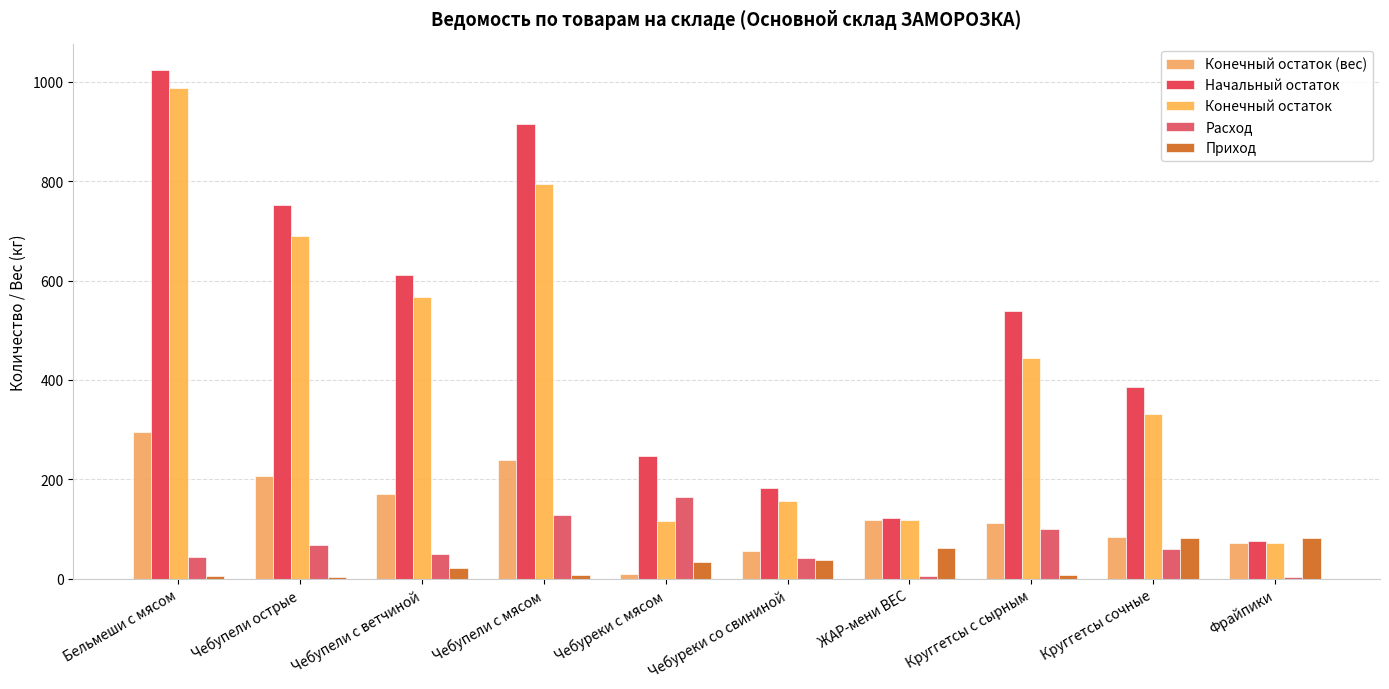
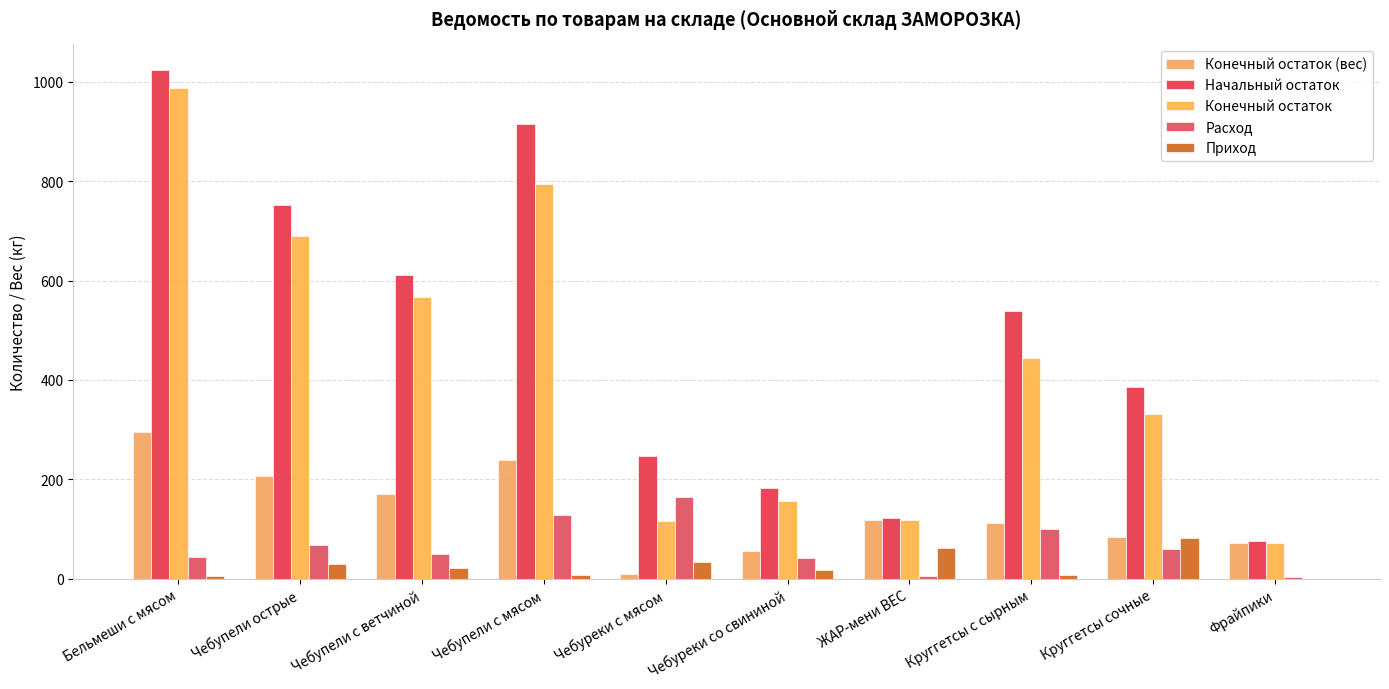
  {
    "Приход": {
      "Бельмеши с мясом": 10,
-     "Чебупели острые": 0,
+     "Чебупели острые": 30,
      "Чебупели с ветчиной": 20,
      "Чебупели с мясом": 10,
      "Чебуреки с мясом": 30,
-     "Чебуреки со свининой": 40,
+     "Чебуреки со свининой": 20,
      "ЖАР-мени ВЕС": 60,
      "Круггетсы с сырным": 10,
      "Круггетсы сочные": 80,
-     "Фрайпики": 80
+     "Фрайпики": 0
    }
  }
